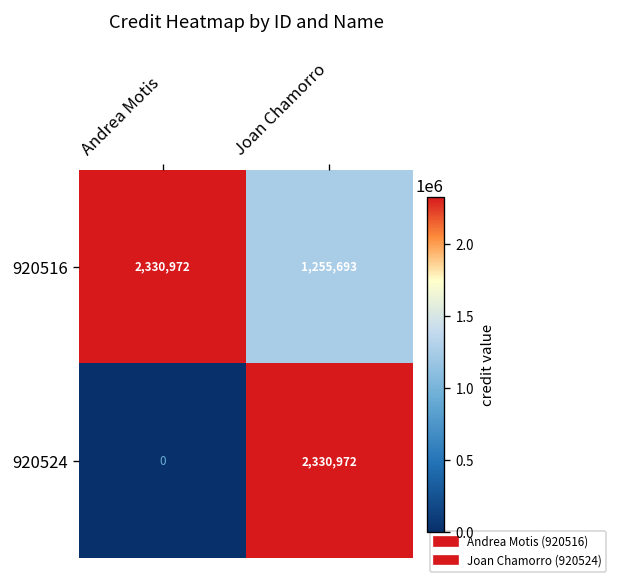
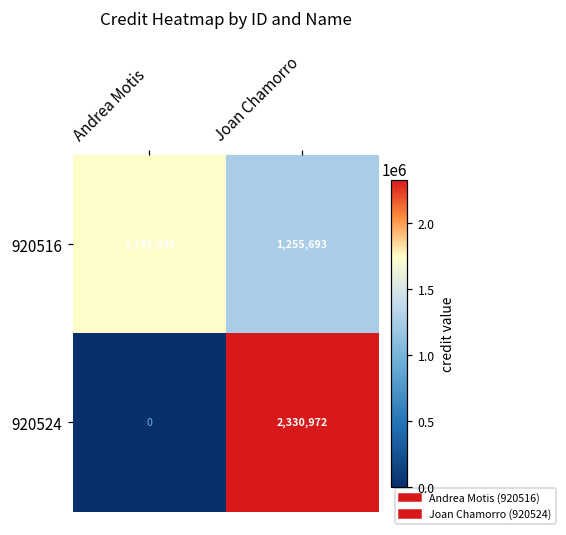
  {
    "920516": {
-     "Andrea Motis": "2,330,972",
+     "Andrea Motis": "1,749,040",
      "Joan Chamorro": "1,255,693"
    },
    "920524": {
      "Andrea Motis": "0",
      "Joan Chamorro": "2,330,972"
    }
  }
